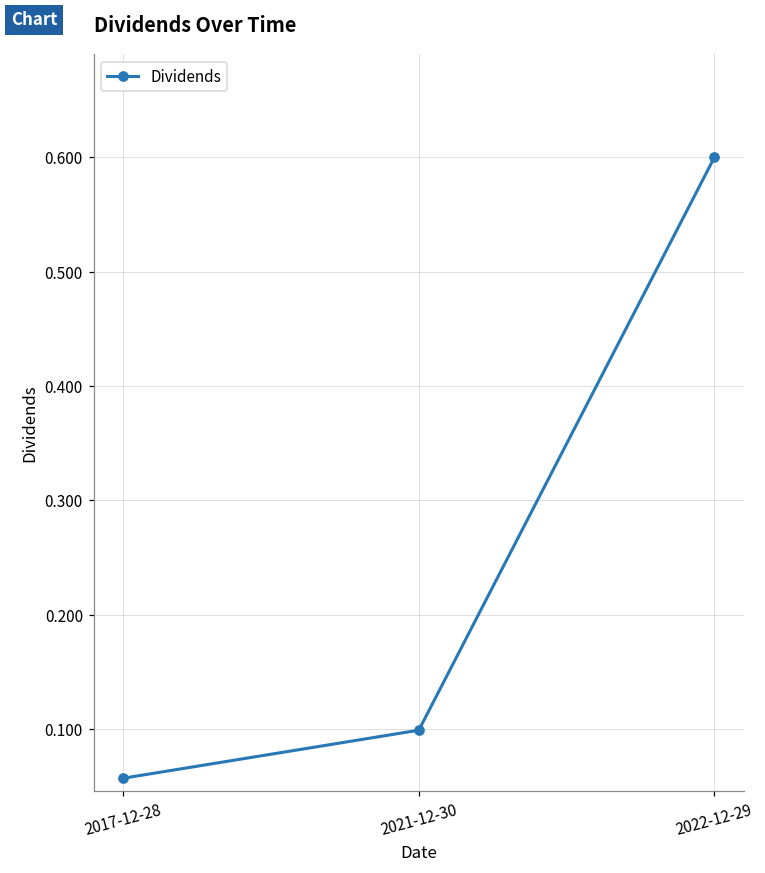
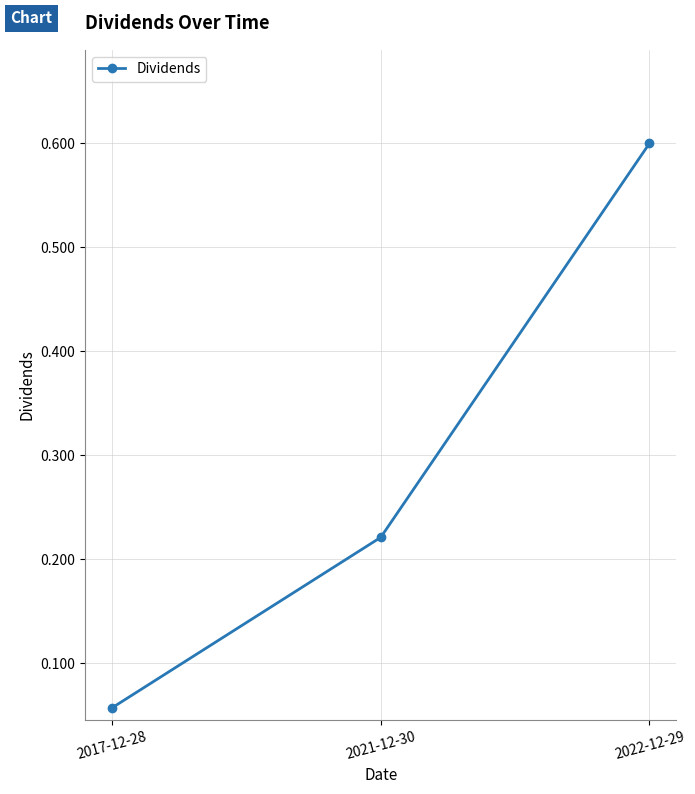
  {
    "2017-12-28": 0.057,
-   "2021-12-30": 0.099,
+   "2021-12-30": 0.221,
    "2022-12-29": 0.600
  }
